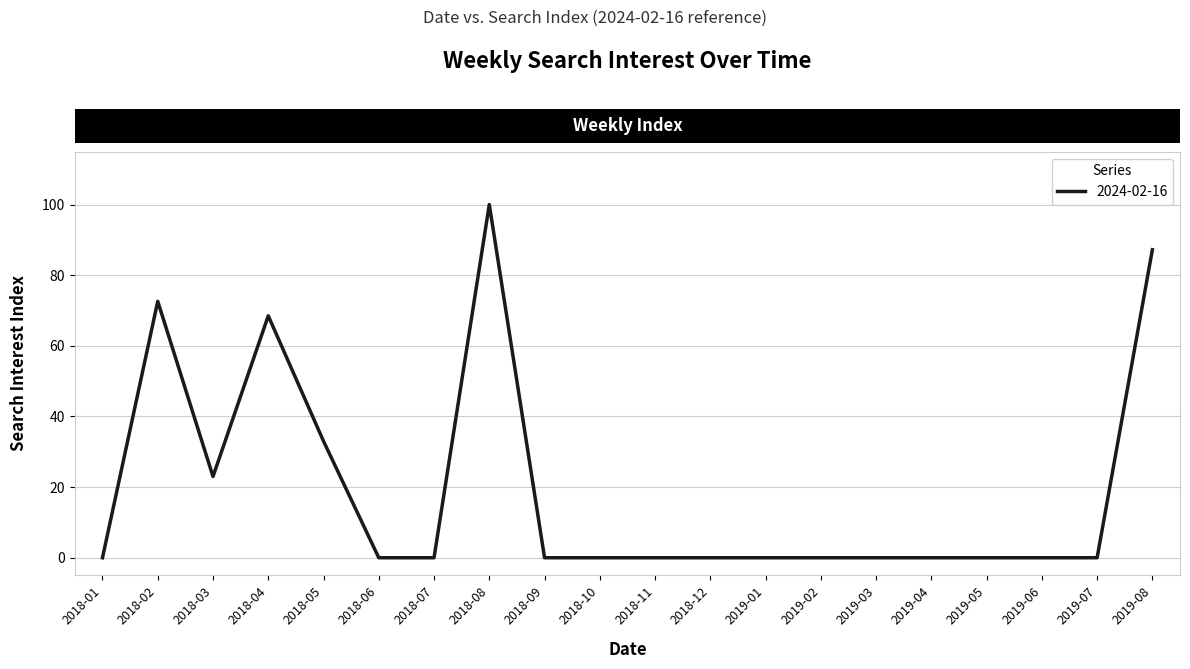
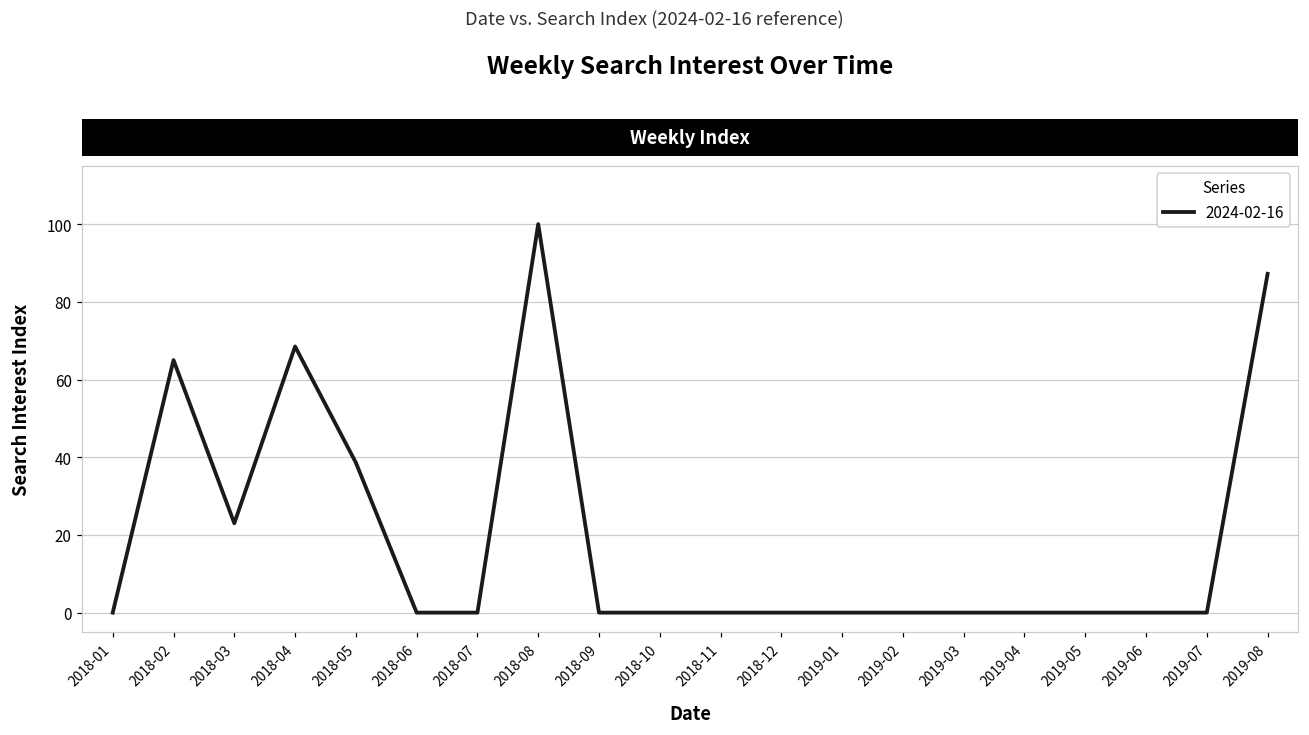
  {
    "2018-01": 0,
-   "2018-02": 73,
+   "2018-02": 65,
    "2018-03": 23,
    "2018-04": 69,
-   "2018-05": 33,
+   "2018-05": 39,
    "2018-06": 0,
    "2018-07": 0,
    "2018-08": 100,
    "2018-09": 0,
    "2018-10": 0,
    "2018-11": 0,
    "2018-12": 0,
    "2019-01": 0,
    "2019-02": 0,
    "2019-03": 0,
    "2019-04": 0,
    "2019-05": 0,
    "2019-06": 0,
    "2019-07": 0,
    "2019-08": 87
  }
